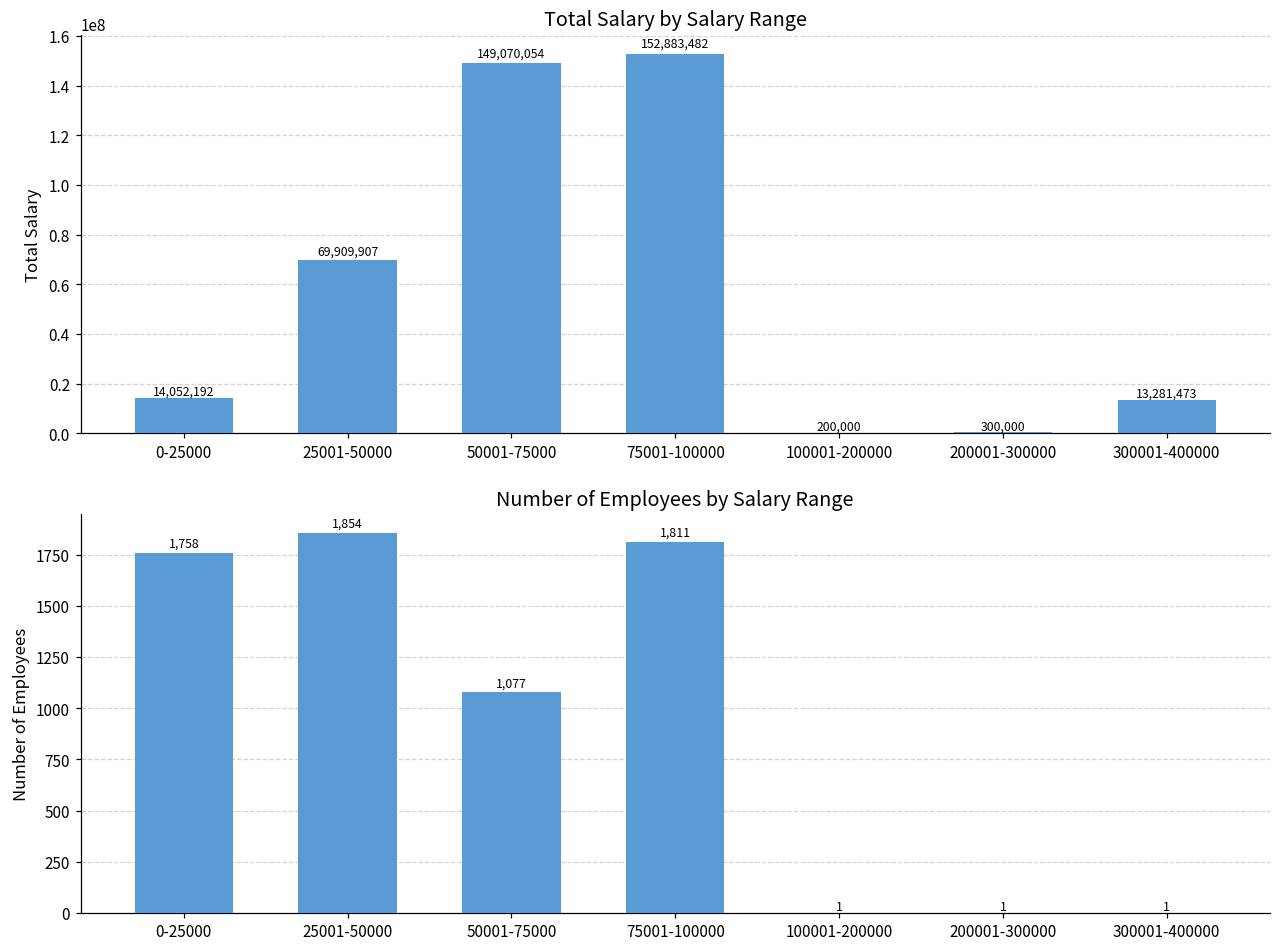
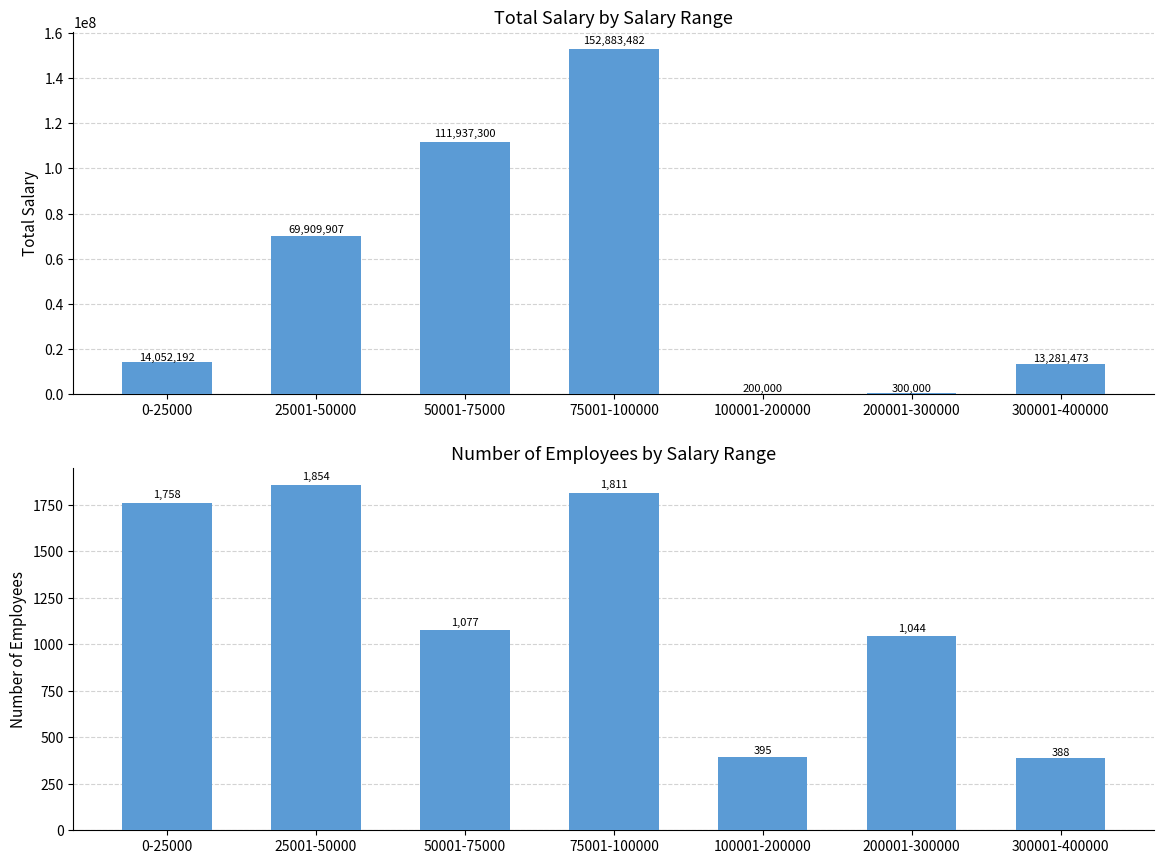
  {
    "Total Salary by Salary Range": {
      "0-25000": "14,052,192",
      "25001-50000": "69,909,907",
-     "50001-75000": "149,070,054",
+     "50001-75000": "111,937,300",
      "75001-100000": "152,883,482",
      "100001-200000": "200,000",
      "200001-300000": "300,000",
      "300001-400000": "13,281,473"
    },
    "Number of Employees by Salary Range": {
      "0-25000": "1,758",
      "25001-50000": "1,854",
      "50001-75000": "1,077",
      "75001-100000": "1,811",
-     "100001-200000": "1",
-     "200001-300000": "1",
-     "300001-400000": "1"
+     "100001-200000": "395",
+     "200001-300000": "1,044",
+     "300001-400000": "388"
    }
  }
